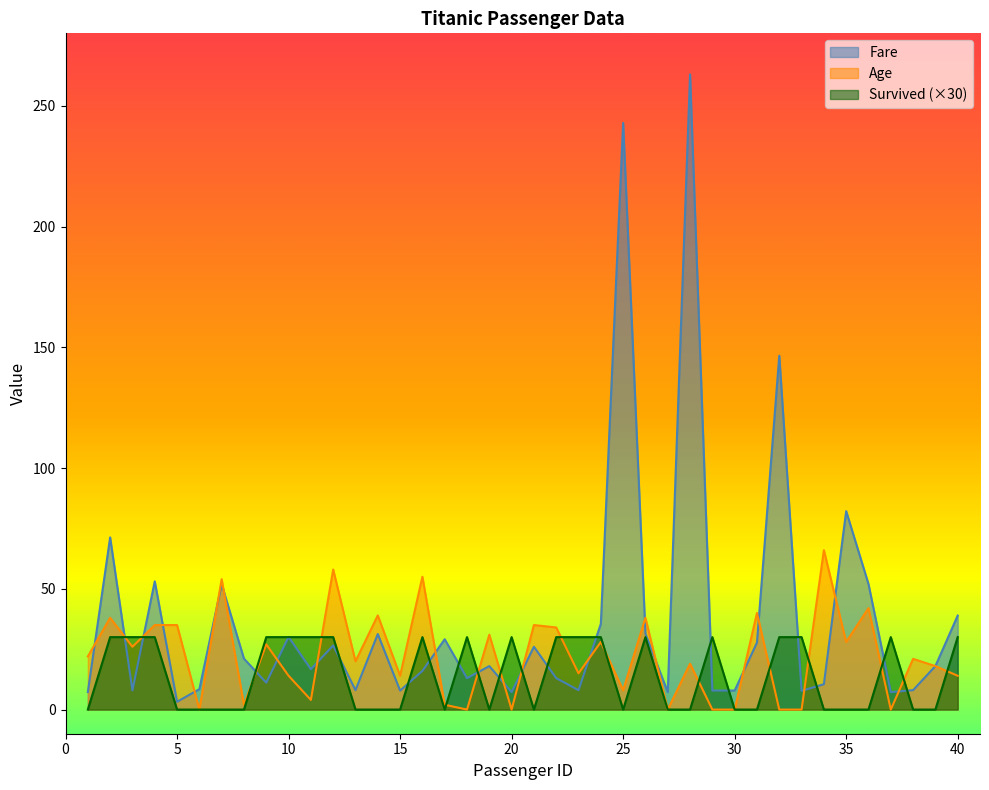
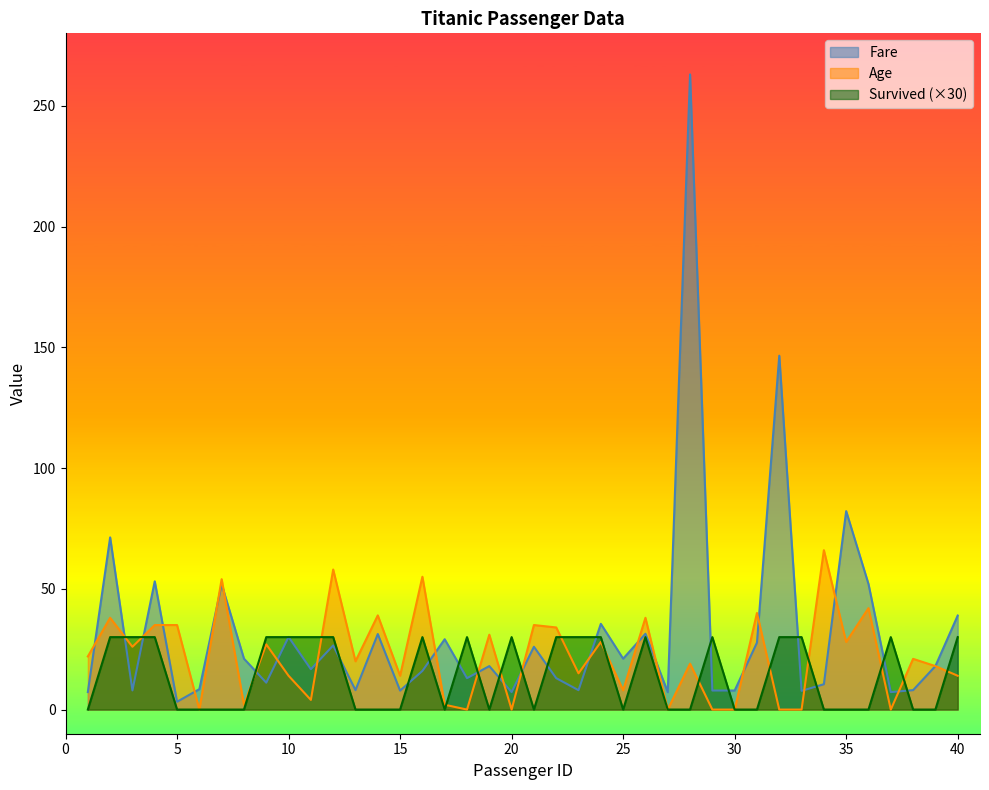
  {
    "Fare": {
      "5": 3,
      "15": 8,
      "20": 7,
-     "25": 243,
+     "25": 21,
      "30": 8,
      "35": 82,
      "40": 39
    },
    "Age": {
      "5": 35,
      "10": 14,
      "15": 14,
      "20": 0,
      "25": 8,
      "35": 28,
      "40": 14
    },
    "Survived (×30)": {
      "5": 0,
      "15": 0,
      "20": 30,
      "25": 0,
      "35": 0,
      "40": 30
    }
  }
